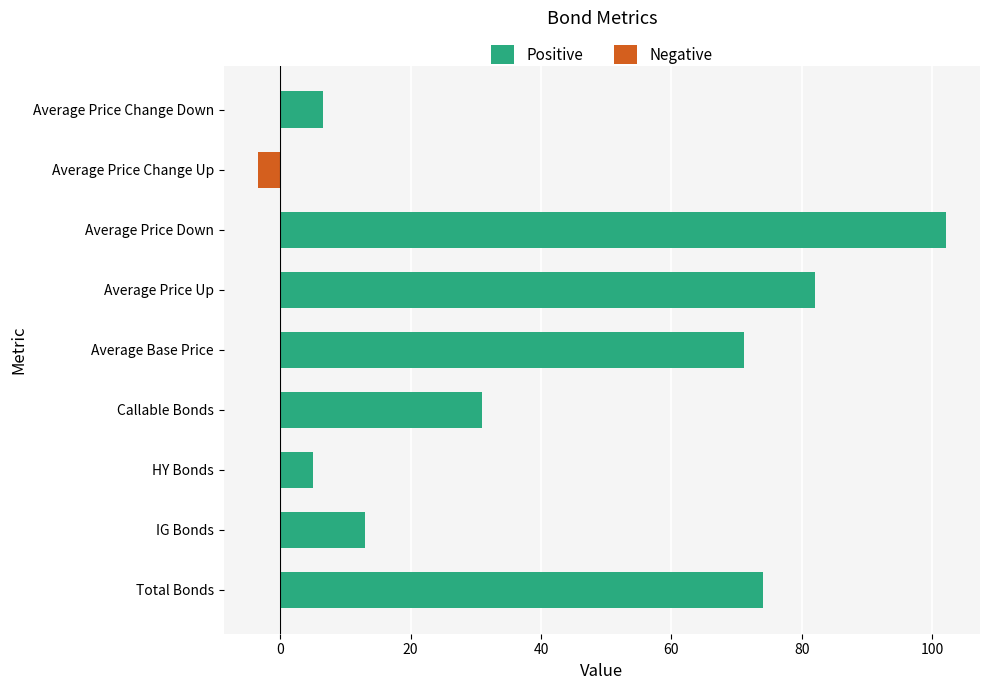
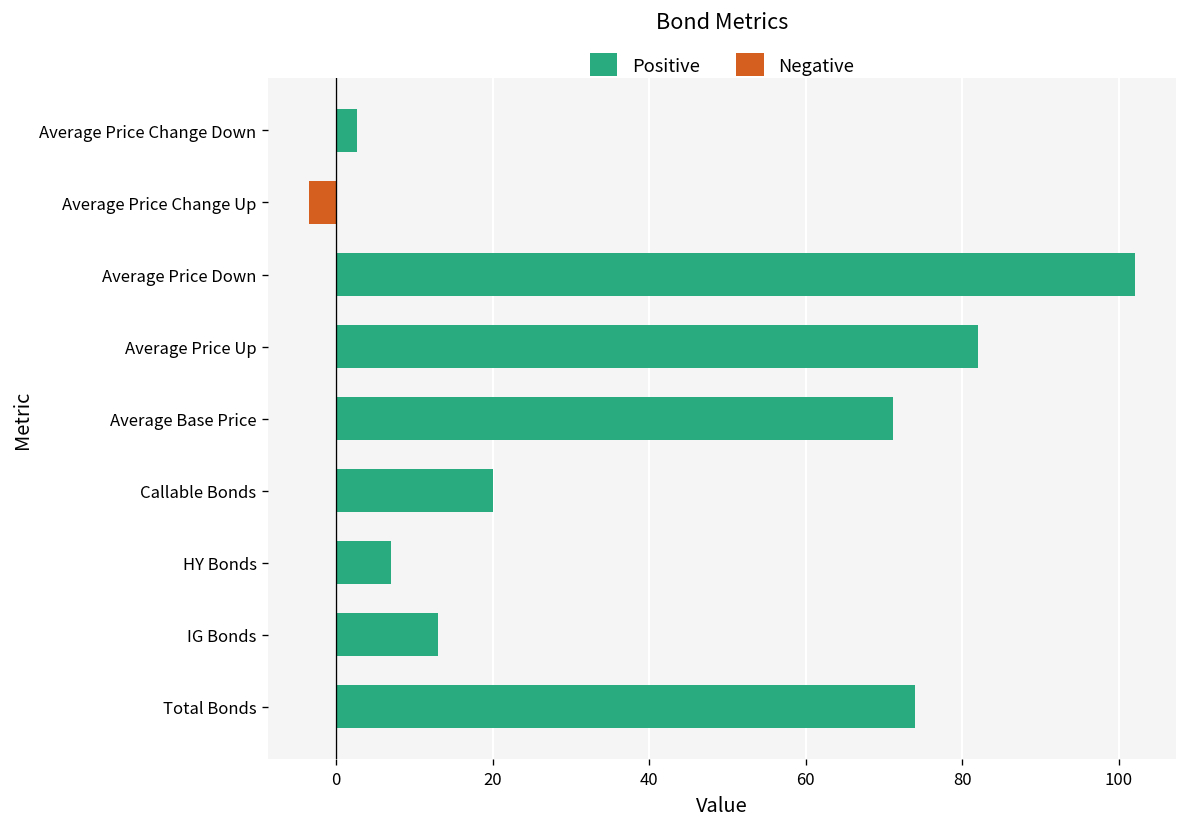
  {
-   "Average Price Change Down": 7,
+   "Average Price Change Down": 3,
    "Average Price Change Up": -3,
    "Average Price Down": 102,
    "Average Price Up": 82,
    "Average Base Price": 71,
-   "Callable Bonds": 31,
-   "HY Bonds": 5,
+   "Callable Bonds": 20,
+   "HY Bonds": 7,
    "IG Bonds": 13,
    "Total Bonds": 74
  }
